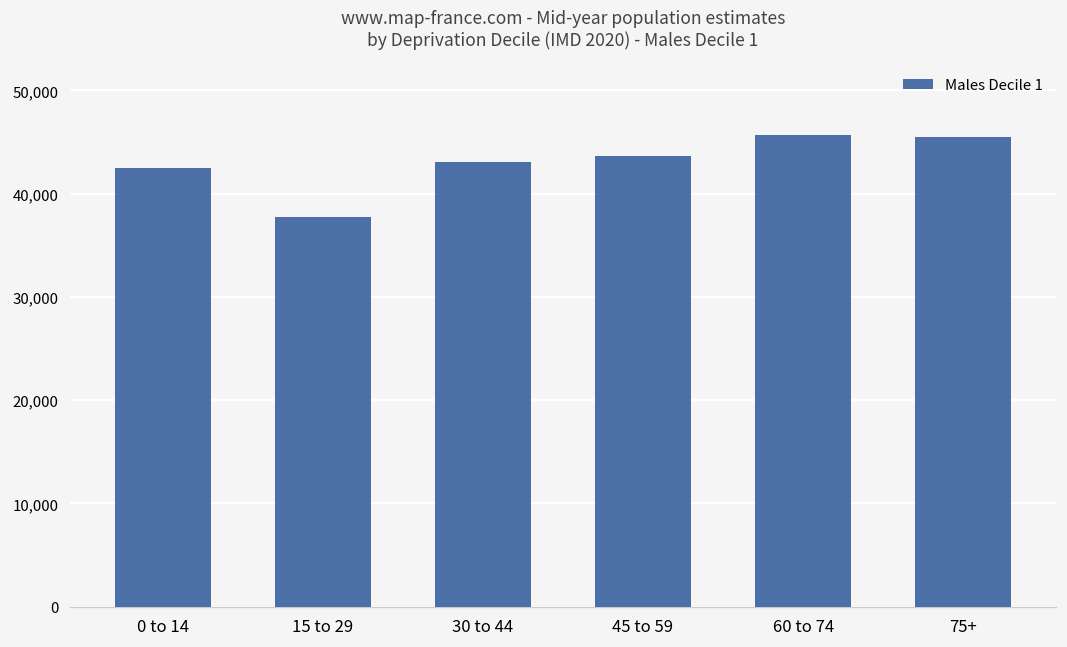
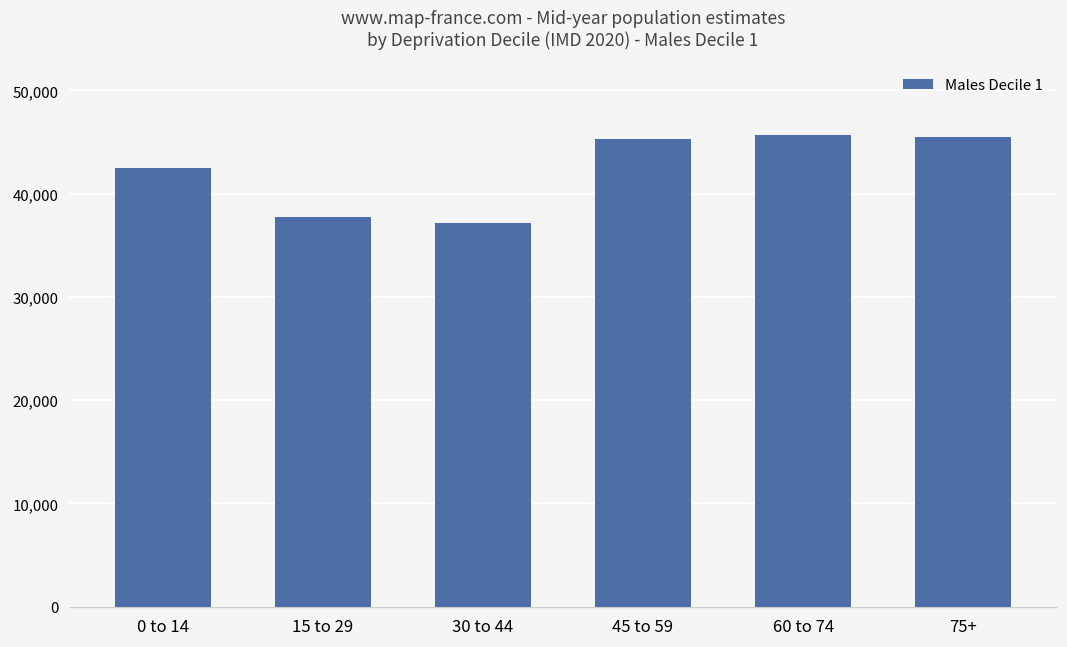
  {
    "0 to 14": "42,000",
    "15 to 29": "38,000",
-   "30 to 44": "43,000",
-   "45 to 59": "44,000",
+   "30 to 44": "37,000",
+   "45 to 59": "45,000",
    "60 to 74": "46,000",
    "75+": "45,000"
  }
